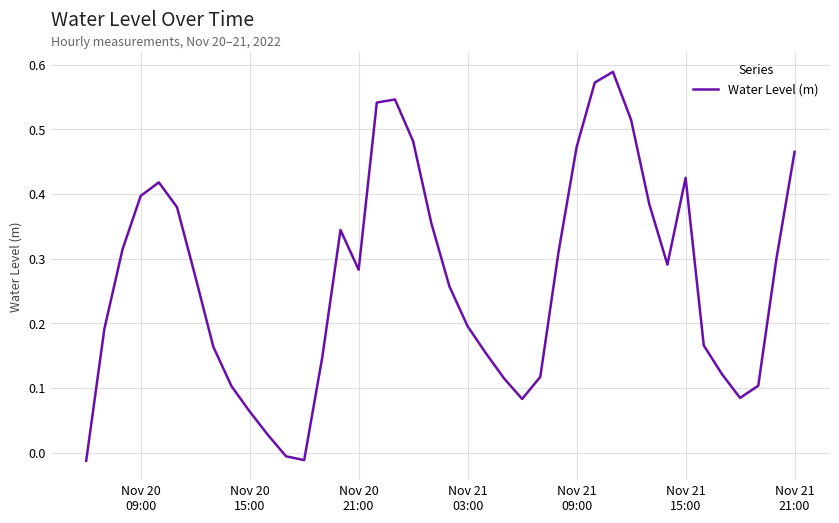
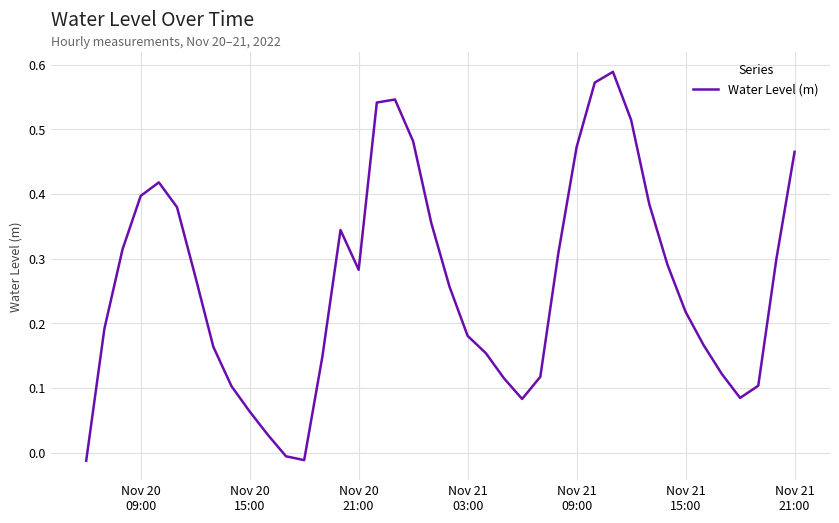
  {
    "Nov 20 09:00": 0.40,
    "Nov 20 15:00": 0.06,
    "Nov 20 21:00": 0.28,
-   "Nov 21 03:00": 0.20,
+   "Nov 21 03:00": 0.18,
    "Nov 21 09:00": 0.47,
-   "Nov 21 15:00": 0.43,
+   "Nov 21 15:00": 0.22,
    "Nov 21 21:00": 0.47
  }
